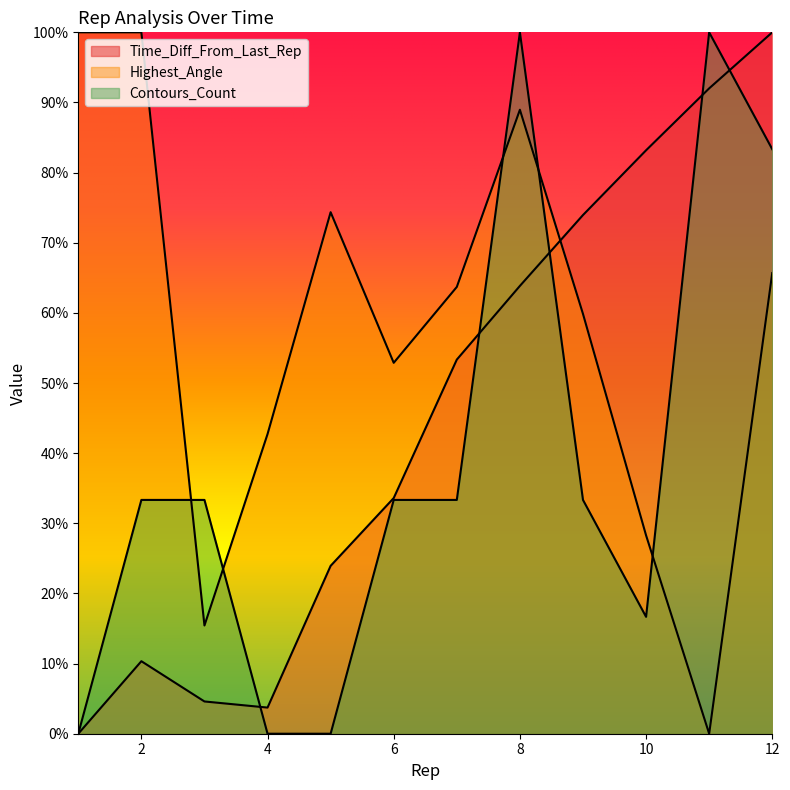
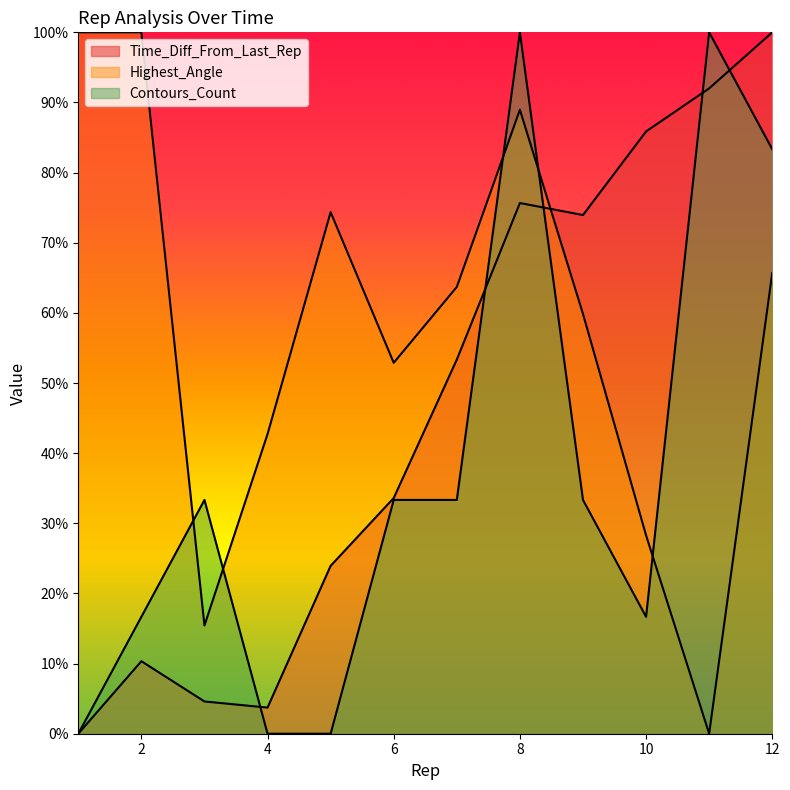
  {
    "Time_Diff_From_Last_Rep": {
      "2": "10%",
      "4": "4%",
-     "8": "64%",
-     "10": "83%",
+     "8": "76%",
+     "10": "86%",
      "12": "100%"
    },
    "Highest_Angle": {
      "2": "100%",
      "4": "43%",
      "6": "53%",
      "8": "89%",
      "10": "28%",
      "12": "66%"
    },
    "Contours_Count": {
-     "2": "33%",
+     "2": "17%",
      "4": "0%",
      "8": "100%",
      "10": "17%",
      "12": "83%"
    }
  }
